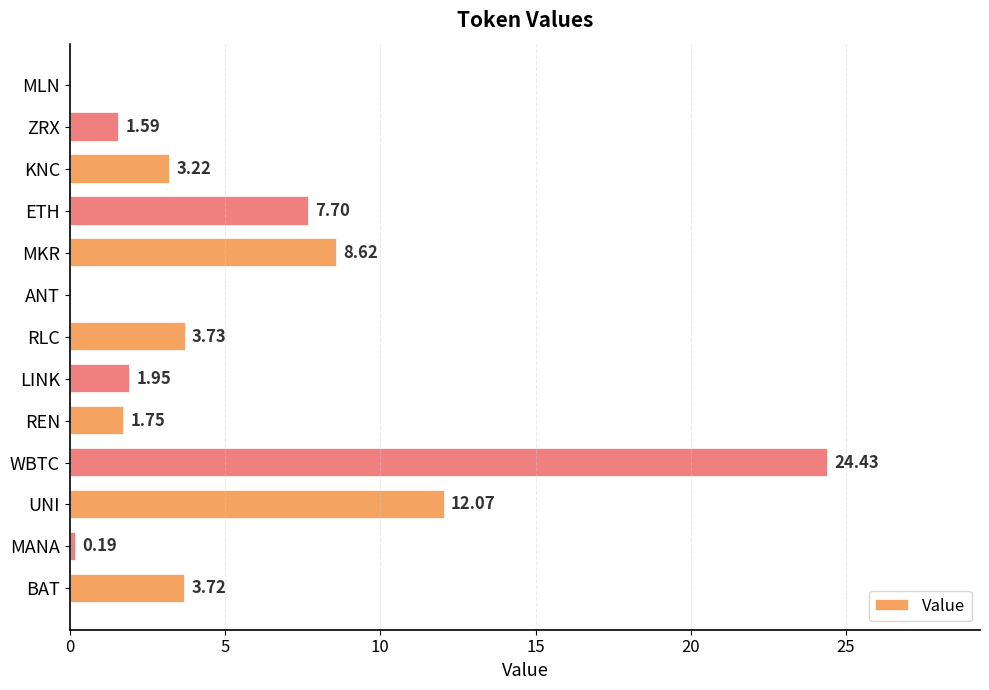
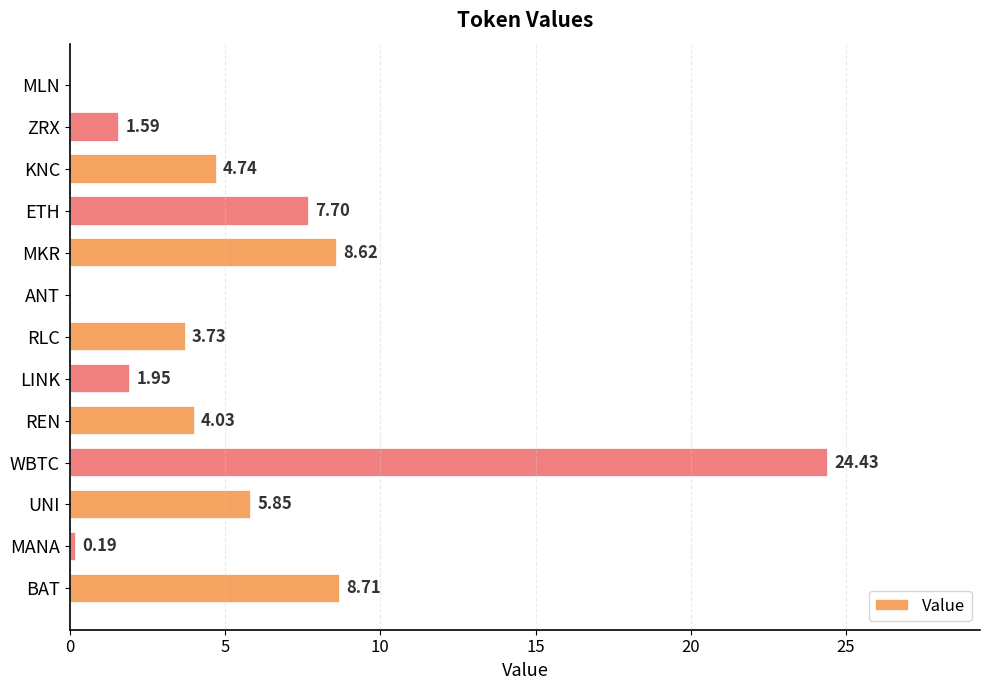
  {
    "ZRX": 1.59,
-   "KNC": 3.22,
+   "KNC": 4.74,
    "ETH": 7.70,
    "MKR": 8.62,
    "RLC": 3.73,
    "LINK": 1.95,
-   "REN": 1.75,
+   "REN": 4.03,
    "WBTC": 24.43,
-   "UNI": 12.07,
+   "UNI": 5.85,
    "MANA": 0.19,
-   "BAT": 3.72
+   "BAT": 8.71
  }
